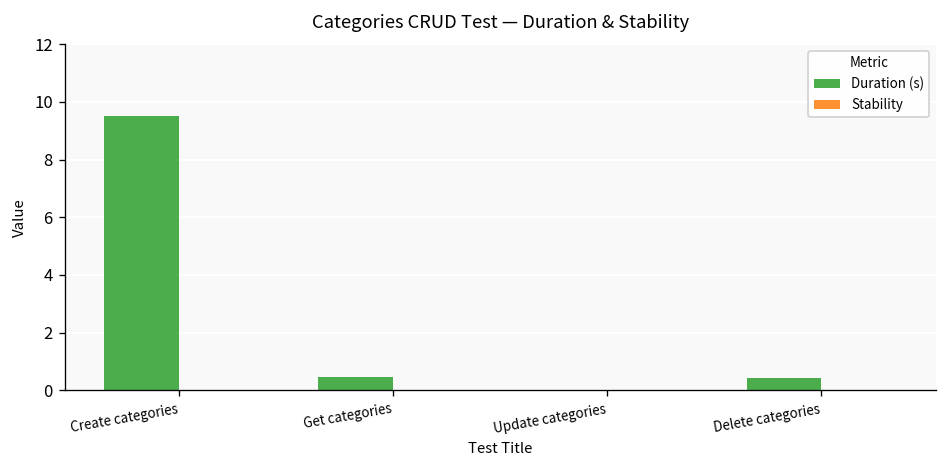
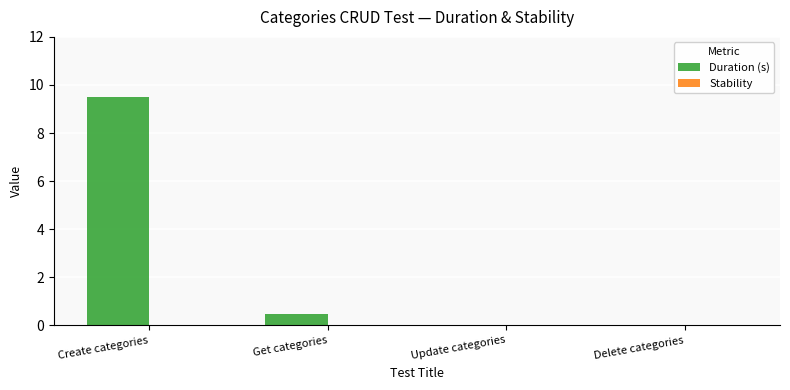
  {
    "Duration (s)": {
      "Create categories": 9.5,
      "Get categories": 0.5,
-     "Delete categories": 0.4
+     "Delete categories": 0.0
    },
    "Stability": {
      "Create categories": 0.0,
      "Get categories": 0.0,
      "Update categories": 0.0,
      "Delete categories": 0.0
    }
  }
